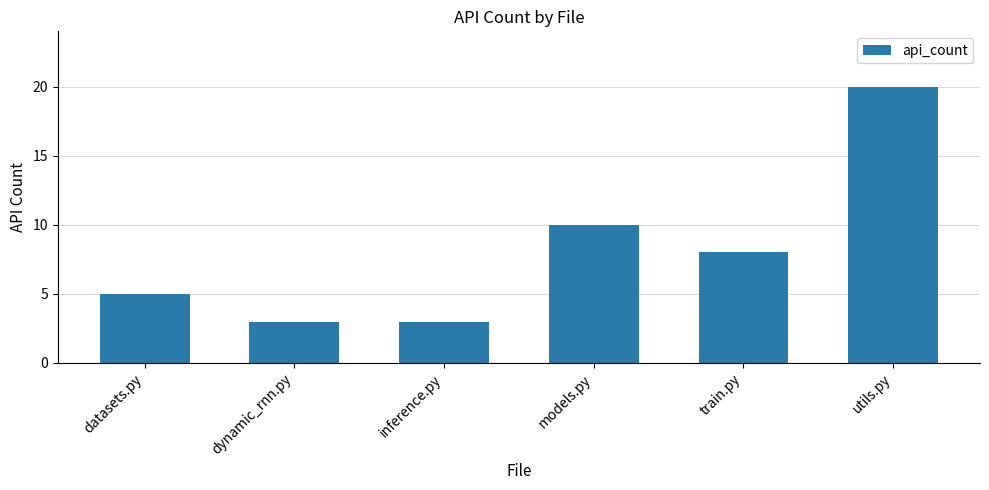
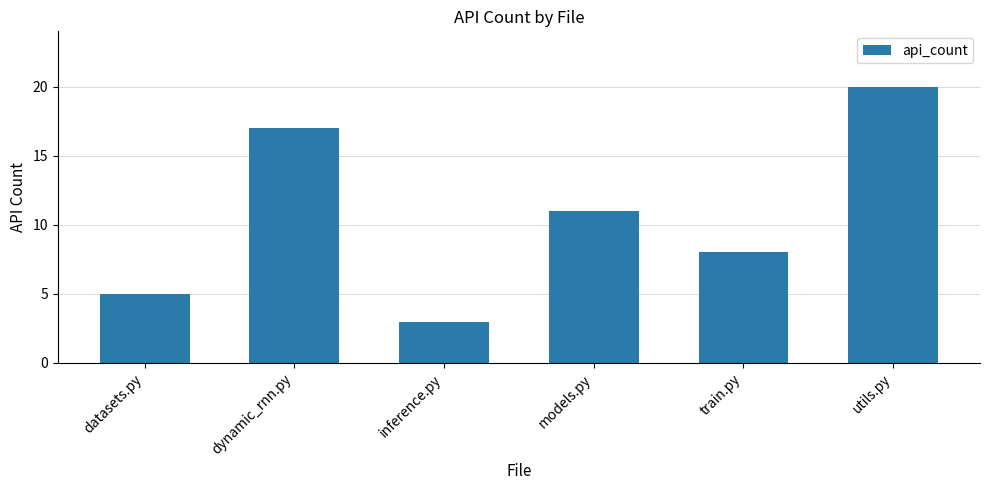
  {
    "datasets.py": 5,
-   "dynamic_rnn.py": 3,
+   "dynamic_rnn.py": 17,
    "inference.py": 3,
-   "models.py": 10,
+   "models.py": 11,
    "train.py": 8,
    "utils.py": 20
  }
